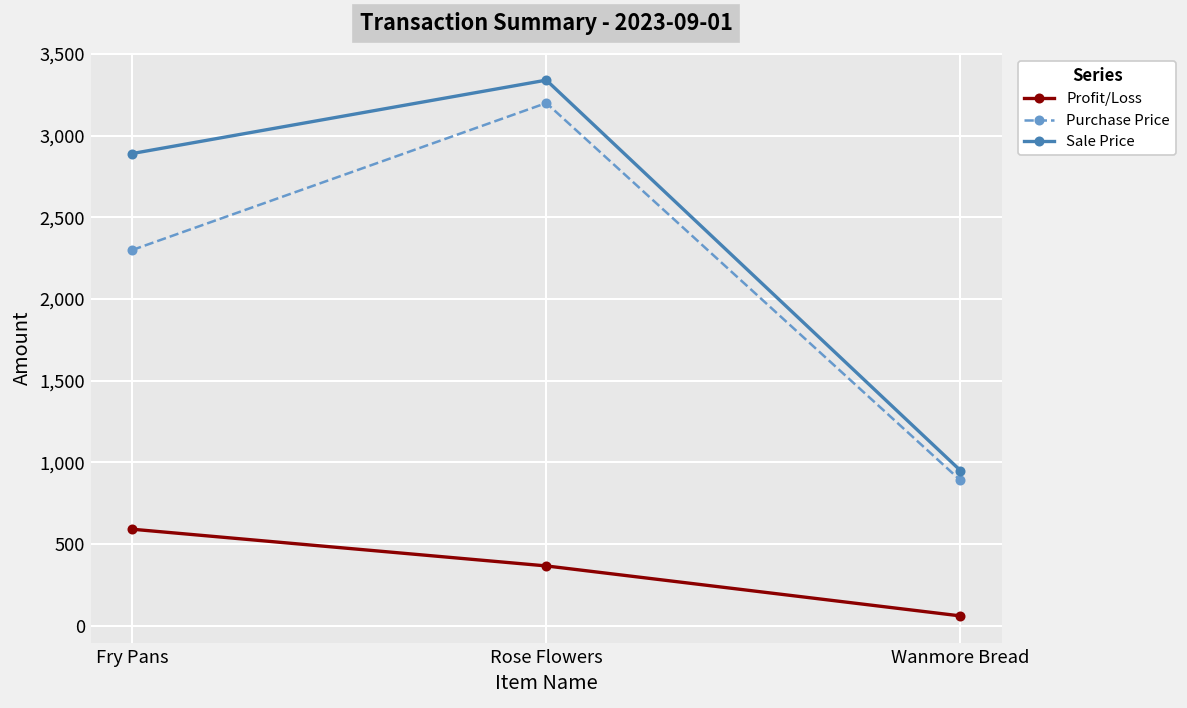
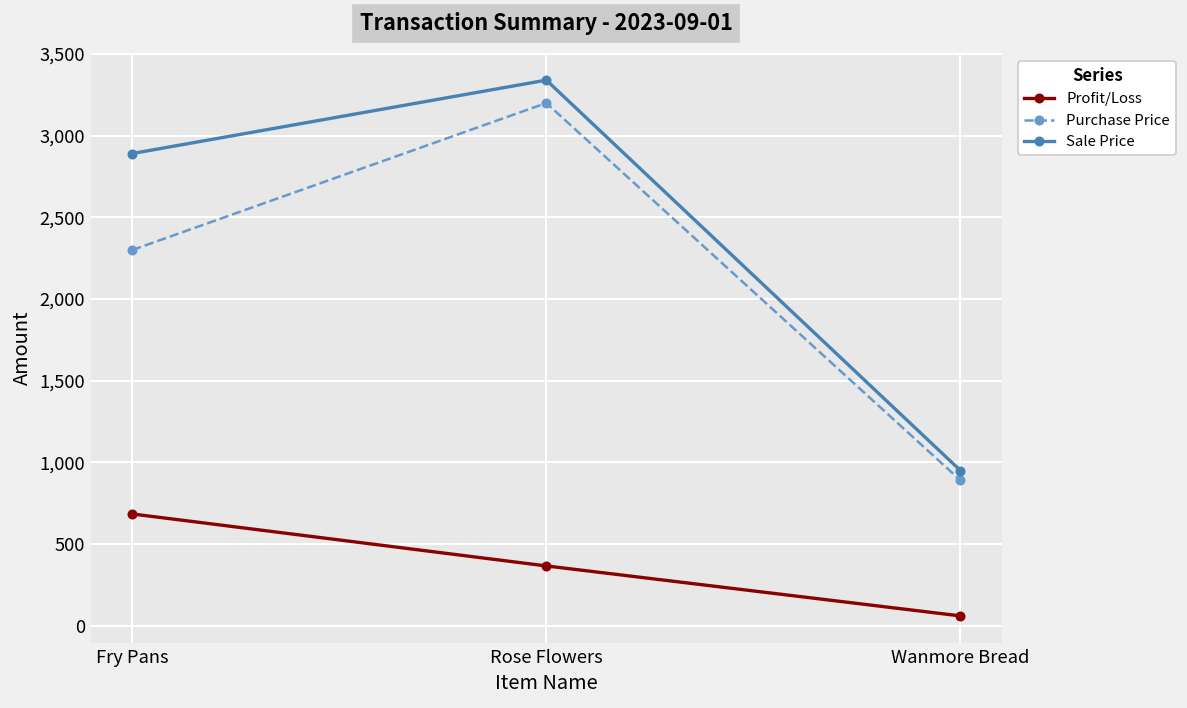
  {
    "Profit/Loss": {
-     "Fry Pans": 590,
+     "Fry Pans": 680,
      "Rose Flowers": 370,
      "Wanmore Bread": 60
    }
  }
